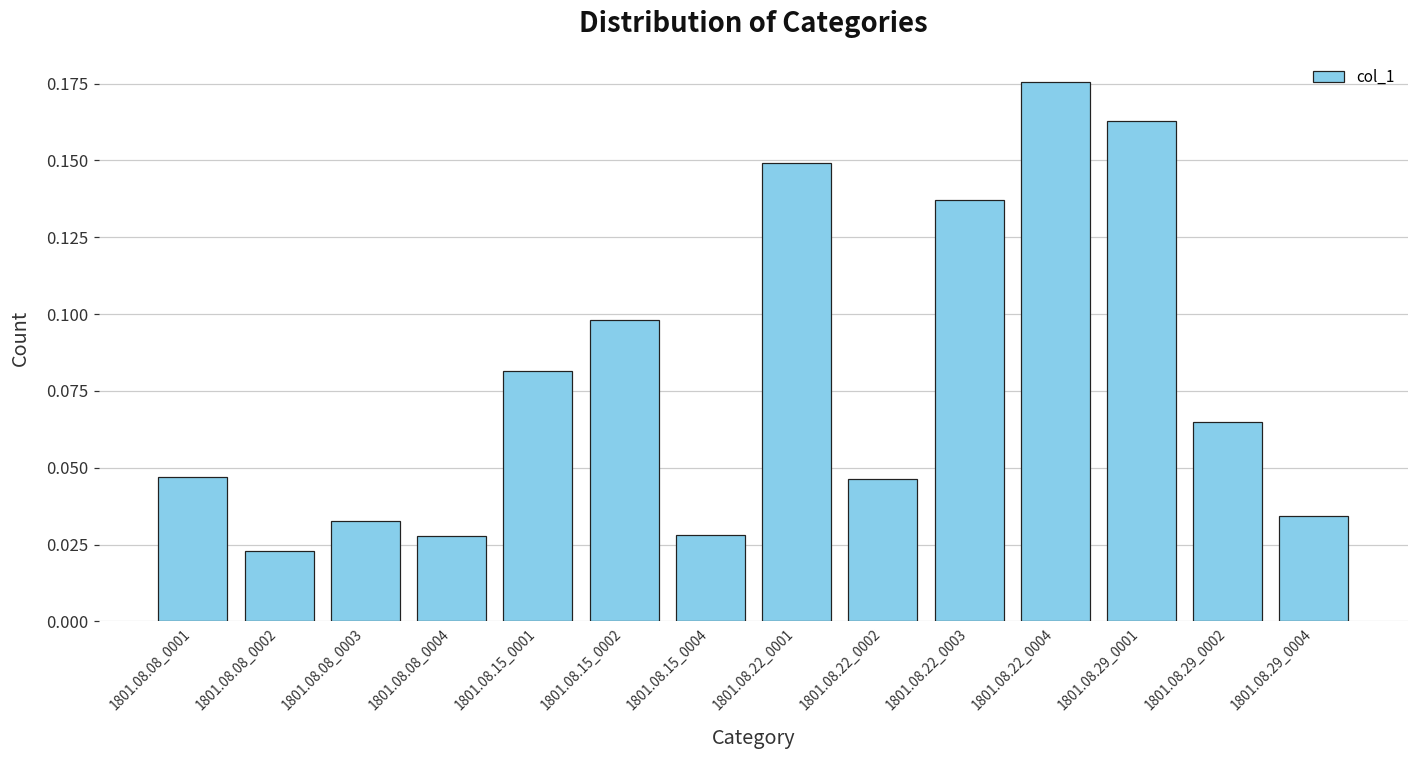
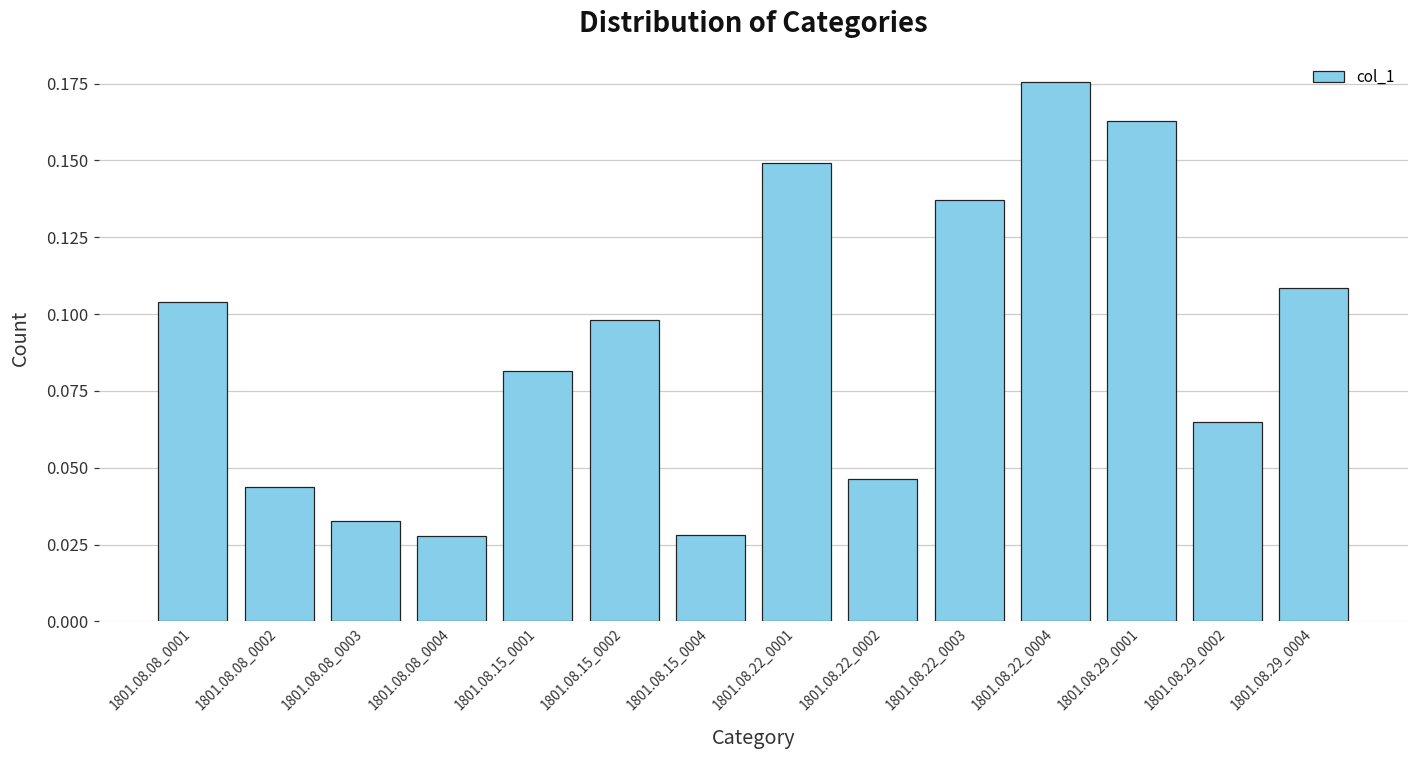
  {
-   "1801.08.08_0001": 0.047,
-   "1801.08.08_0002": 0.023,
+   "1801.08.08_0001": 0.104,
+   "1801.08.08_0002": 0.044,
    "1801.08.08_0003": 0.033,
    "1801.08.08_0004": 0.028,
    "1801.08.15_0001": 0.081,
    "1801.08.15_0002": 0.098,
    "1801.08.15_0004": 0.028,
    "1801.08.22_0001": 0.149,
    "1801.08.22_0002": 0.046,
    "1801.08.22_0003": 0.137,
    "1801.08.22_0004": 0.176,
    "1801.08.29_0001": 0.163,
    "1801.08.29_0002": 0.065,
-   "1801.08.29_0004": 0.034
+   "1801.08.29_0004": 0.108
  }
